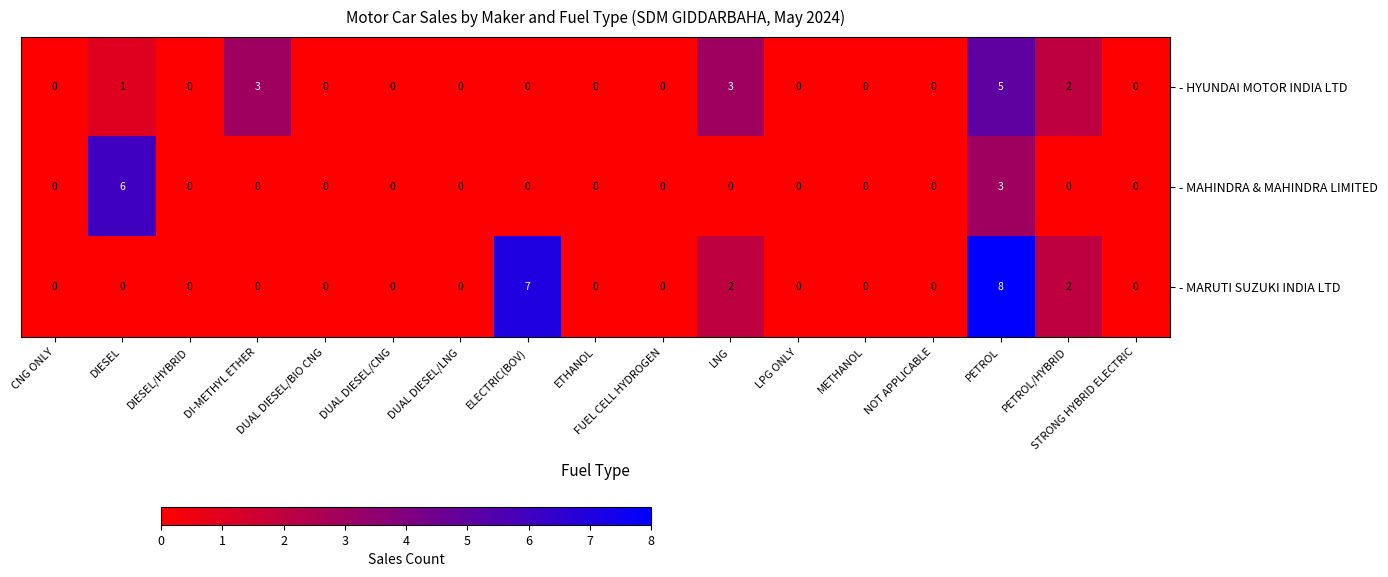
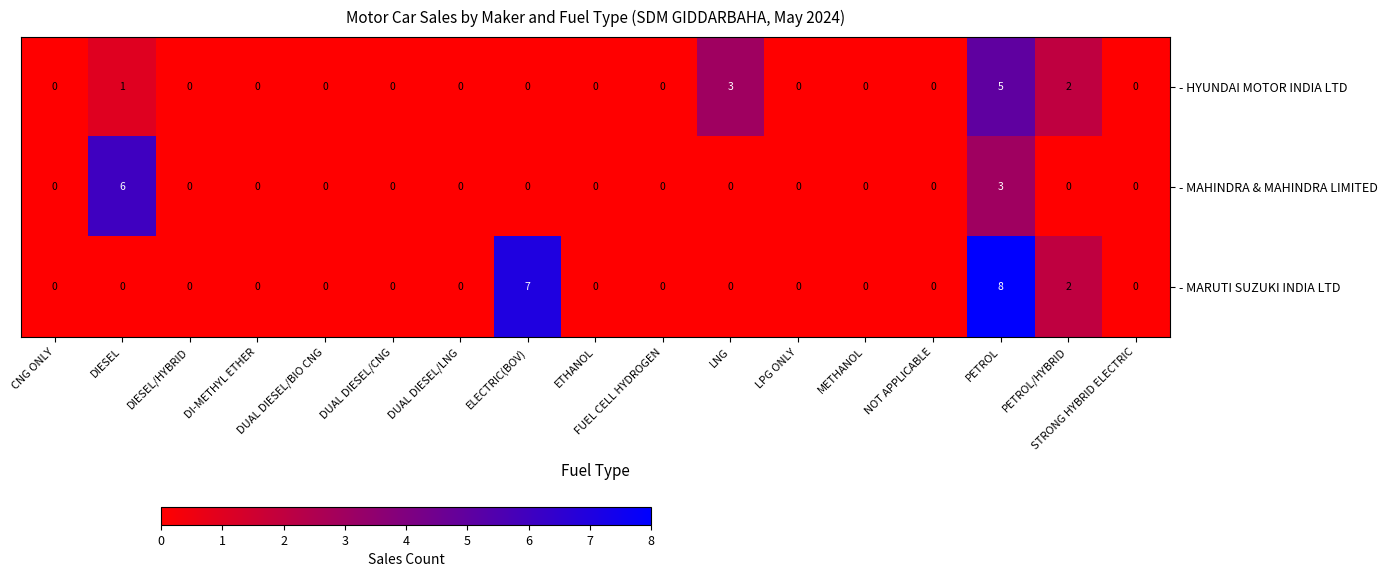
  {
    "- HYUNDAI MOTOR INDIA LTD": {
      "CNG ONLY": 0,
      "DIESEL": 1,
      "DIESEL/HYBRID": 0,
-     "DI-METHYL ETHER": 3,
+     "DI-METHYL ETHER": 0,
      "DUAL DIESEL/BIO CNG": 0,
      "DUAL DIESEL/CNG": 0,
      "DUAL DIESEL/LNG": 0,
      "ELECTRIC(BOV)": 0,
      "ETHANOL": 0,
      "FUEL CELL HYDROGEN": 0,
      "LNG": 3,
      "LPG ONLY": 0,
      "METHANOL": 0,
      "NOT APPLICABLE": 0,
      "PETROL": 5,
      "PETROL/HYBRID": 2,
      "STRONG HYBRID ELECTRIC": 0
    },
    "- MAHINDRA & MAHINDRA LIMITED": {
      "CNG ONLY": 0,
      "DIESEL": 6,
      "DIESEL/HYBRID": 0,
      "DI-METHYL ETHER": 0,
      "DUAL DIESEL/BIO CNG": 0,
      "DUAL DIESEL/CNG": 0,
      "DUAL DIESEL/LNG": 0,
      "ELECTRIC(BOV)": 0,
      "ETHANOL": 0,
      "FUEL CELL HYDROGEN": 0,
      "LNG": 0,
      "LPG ONLY": 0,
      "METHANOL": 0,
      "NOT APPLICABLE": 0,
      "PETROL": 3,
      "PETROL/HYBRID": 0,
      "STRONG HYBRID ELECTRIC": 0
    },
    "- MARUTI SUZUKI INDIA LTD": {
      "CNG ONLY": 0,
      "DIESEL": 0,
      "DIESEL/HYBRID": 0,
      "DI-METHYL ETHER": 0,
      "DUAL DIESEL/BIO CNG": 0,
      "DUAL DIESEL/CNG": 0,
      "DUAL DIESEL/LNG": 0,
      "ELECTRIC(BOV)": 7,
      "ETHANOL": 0,
      "FUEL CELL HYDROGEN": 0,
-     "LNG": 2,
+     "LNG": 0,
      "LPG ONLY": 0,
      "METHANOL": 0,
      "NOT APPLICABLE": 0,
      "PETROL": 8,
      "PETROL/HYBRID": 2,
      "STRONG HYBRID ELECTRIC": 0
    }
  }
